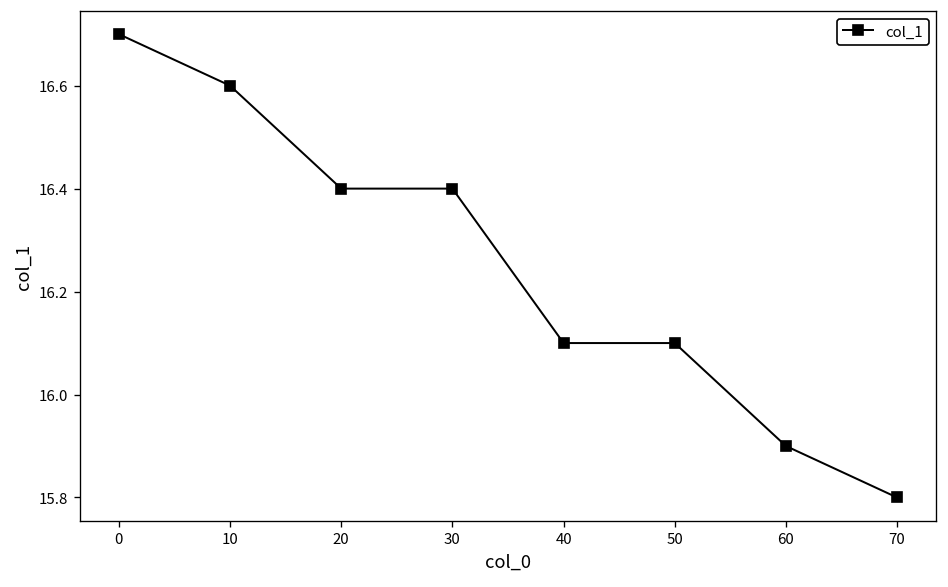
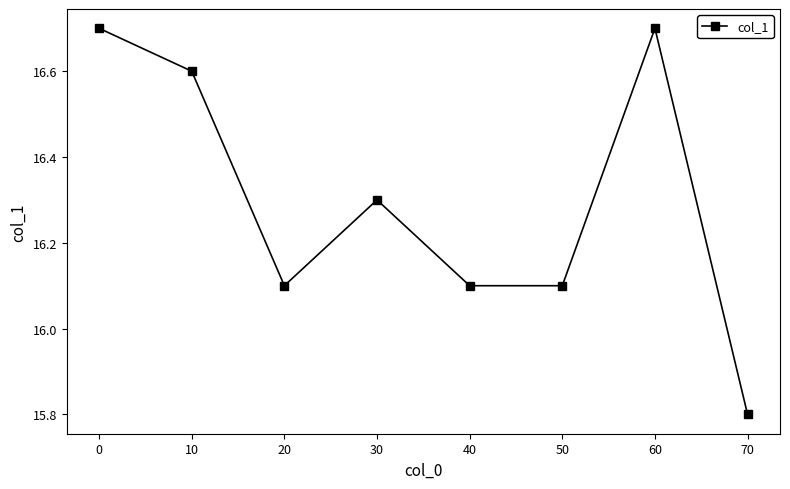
  {
    "0": 16.7,
    "10": 16.6,
-   "20": 16.4,
-   "30": 16.4,
+   "20": 16.1,
+   "30": 16.3,
    "40": 16.1,
    "50": 16.1,
-   "60": 15.9,
+   "60": 16.7,
    "70": 15.8
  }
